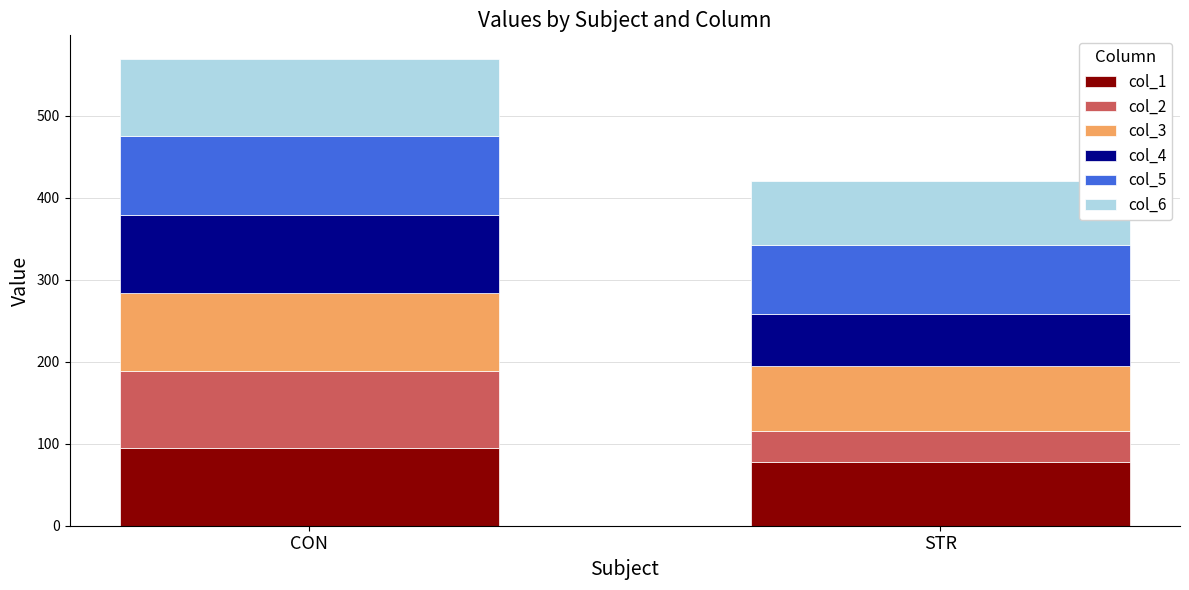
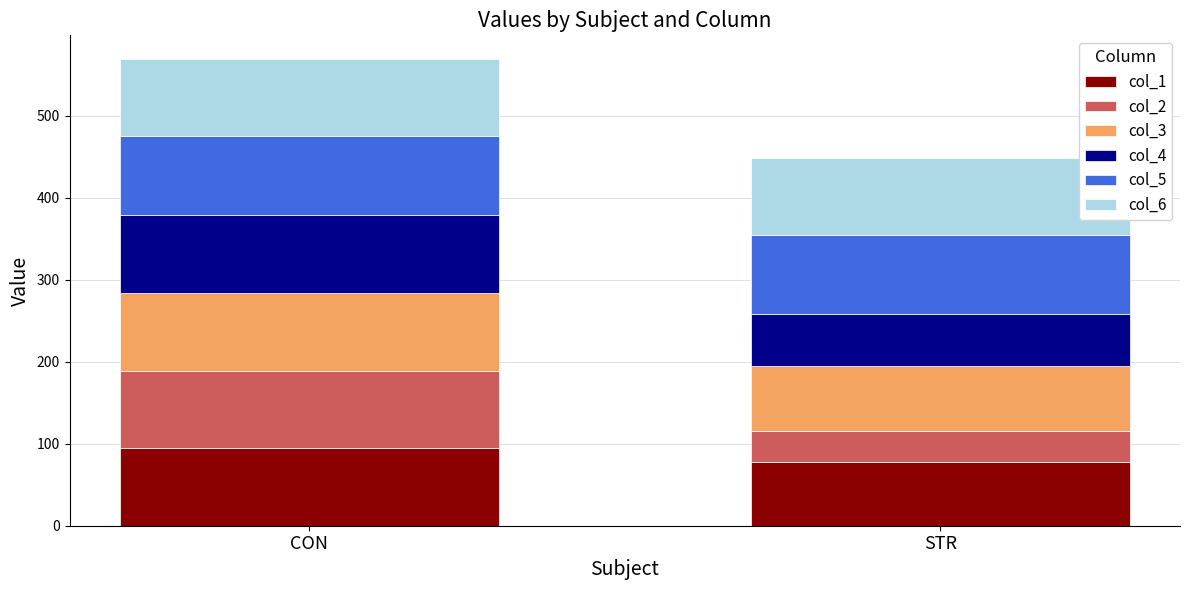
  {
    "col_1": {
      "CON": 100,
      "STR": 80
    },
    "col_2": {
      "CON": 90,
      "STR": 40
    },
    "col_3": {
      "CON": 100,
      "STR": 80
    },
    "col_4": {
      "CON": 90,
      "STR": 60
    },
    "col_5": {
      "CON": 100,
-     "STR": 80
+     "STR": 100
    },
    "col_6": {
      "CON": 90,
-     "STR": 80
+     "STR": 90
    }
  }
